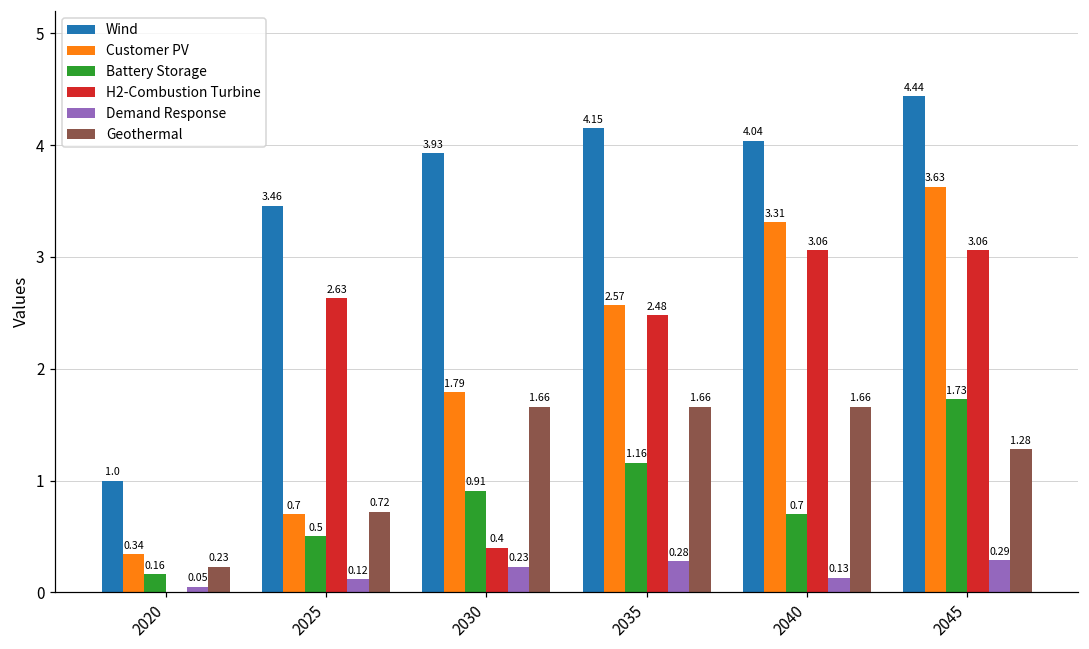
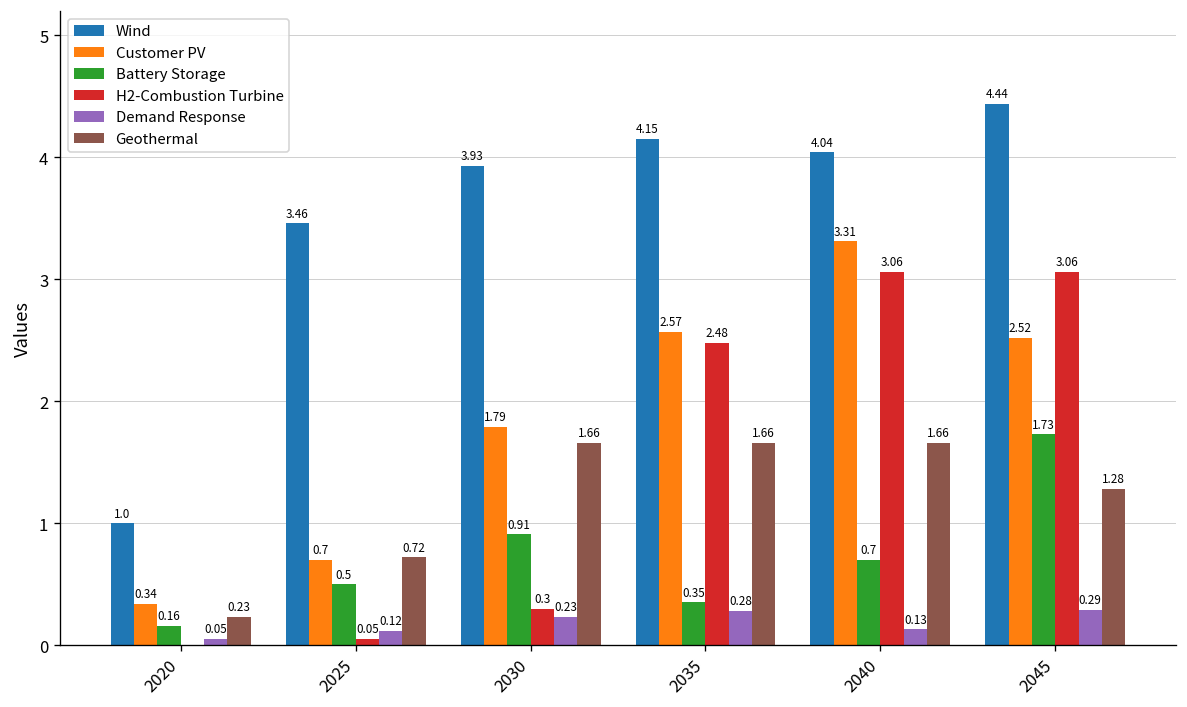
  {
    "Wind": {
      "2020": 1.0,
      "2025": 3.46,
      "2030": 3.93,
      "2035": 4.15,
      "2040": 4.04,
      "2045": 4.44
    },
    "Customer PV": {
      "2020": 0.34,
      "2025": 0.7,
      "2030": 1.79,
      "2035": 2.57,
      "2040": 3.31,
-     "2045": 3.63
+     "2045": 2.52
    },
    "Battery Storage": {
      "2020": 0.16,
      "2025": 0.5,
      "2030": 0.91,
-     "2035": 1.16,
+     "2035": 0.35,
      "2040": 0.7,
      "2045": 1.73
    },
    "H2-Combustion Turbine": {
-     "2025": 2.63,
-     "2030": 0.4,
+     "2025": 0.05,
+     "2030": 0.3,
      "2035": 2.48,
      "2040": 3.06,
      "2045": 3.06
    },
    "Demand Response": {
      "2020": 0.05,
      "2025": 0.12,
      "2030": 0.23,
      "2035": 0.28,
      "2040": 0.13,
      "2045": 0.29
    },
    "Geothermal": {
      "2020": 0.23,
      "2025": 0.72,
      "2030": 1.66,
      "2035": 1.66,
      "2040": 1.66,
      "2045": 1.28
    }
  }
